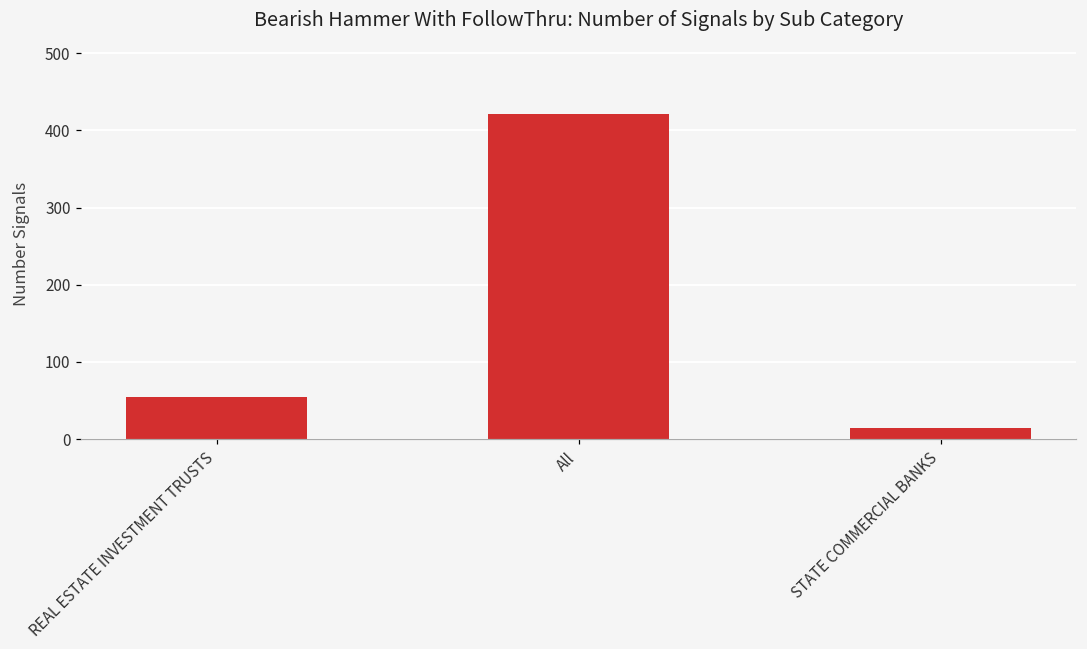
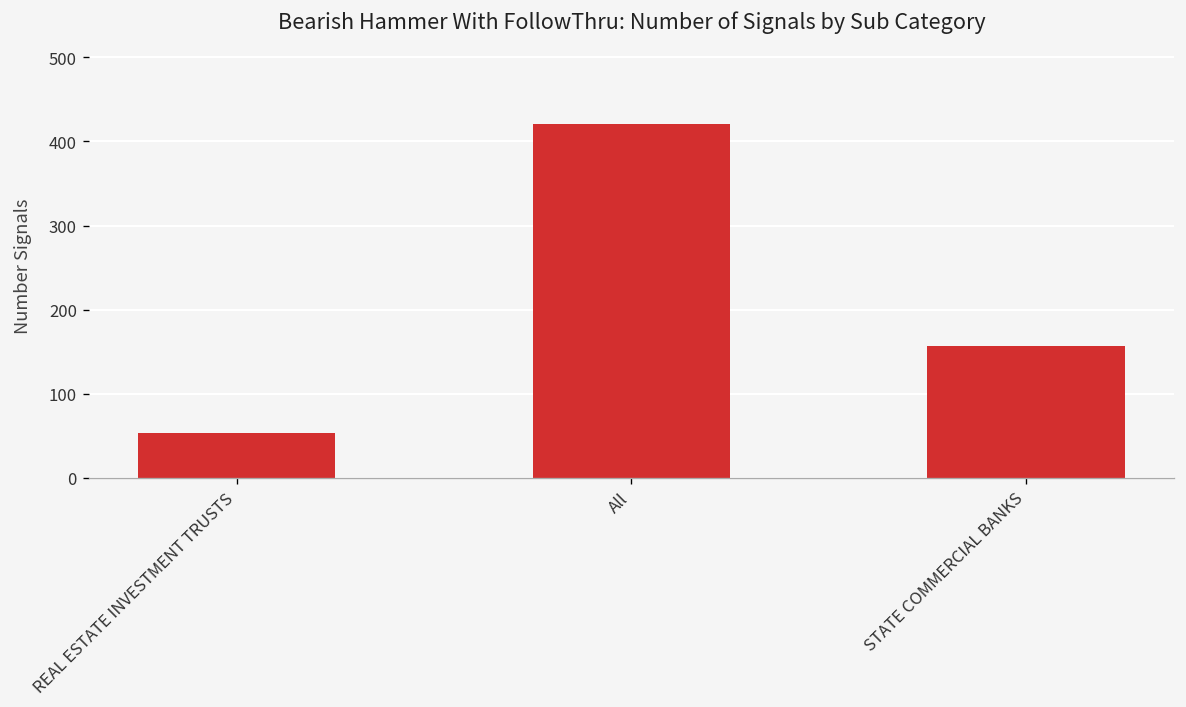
  {
    "REAL ESTATE INVESTMENT TRUSTS": 50,
    "All": 420,
-   "STATE COMMERCIAL BANKS": 20
+   "STATE COMMERCIAL BANKS": 160
  }
